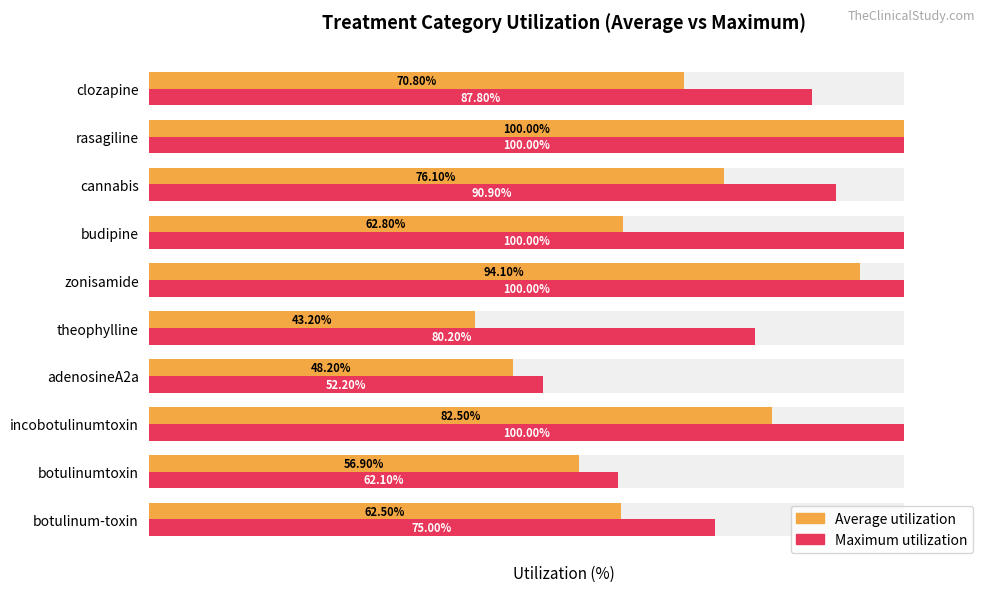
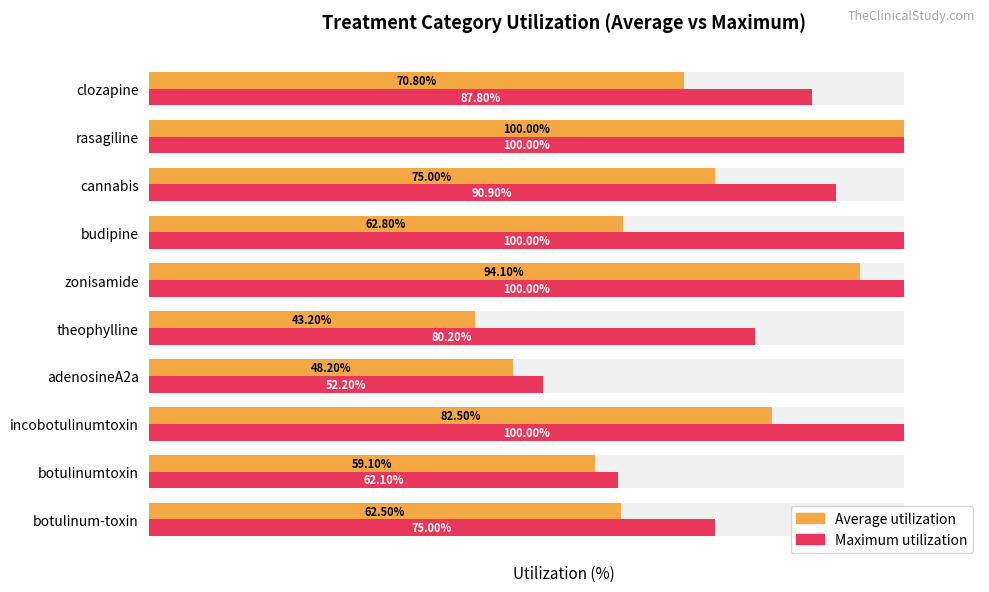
  {
    "Average utilization": {
      "rasagiline": "100.00%",
-     "cannabis": "76.10%",
-     "botulinumtoxin": "56.90%"
+     "cannabis": "75.00%",
+     "botulinumtoxin": "59.10%"
    },
    "Maximum utilization": {
      "rasagiline": "100.00%",
      "budipine": "100.00%",
      "zonisamide": "100.00%",
      "incobotulinumtoxin": "100.00%"
    }
  }
